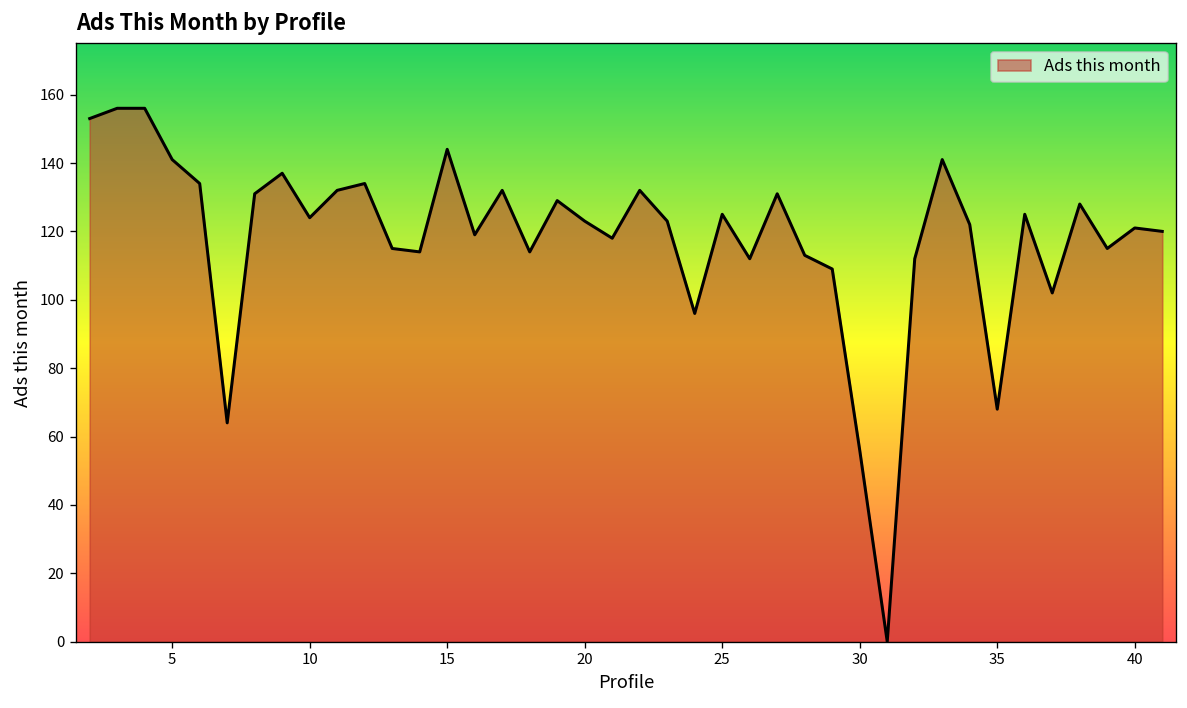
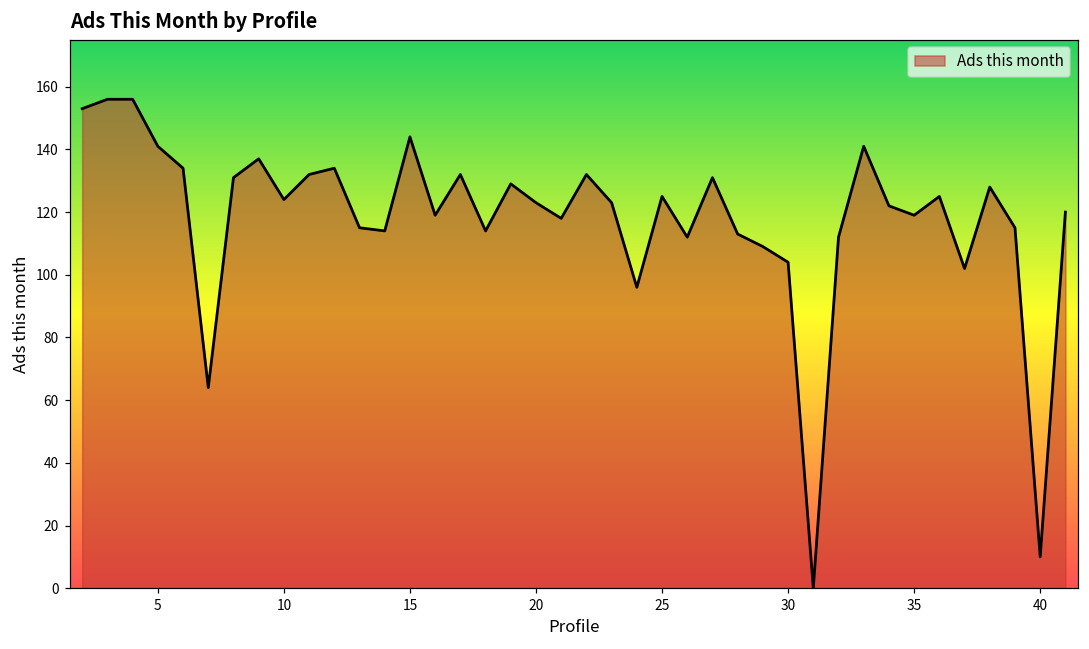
  {
    "5": 141,
    "10": 124,
    "15": 144,
    "20": 123,
    "25": 125,
-   "30": 56,
-   "35": 68,
-   "40": 121
+   "30": 104,
+   "35": 119,
+   "40": 10
  }
